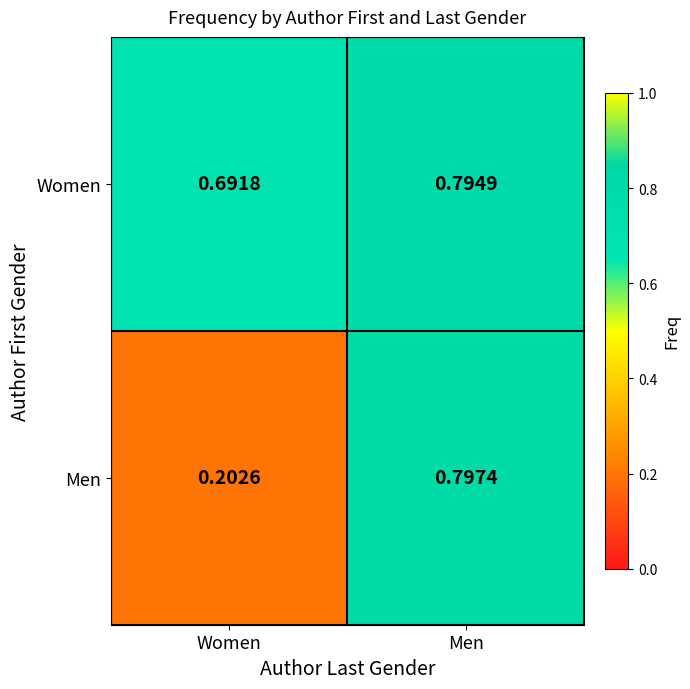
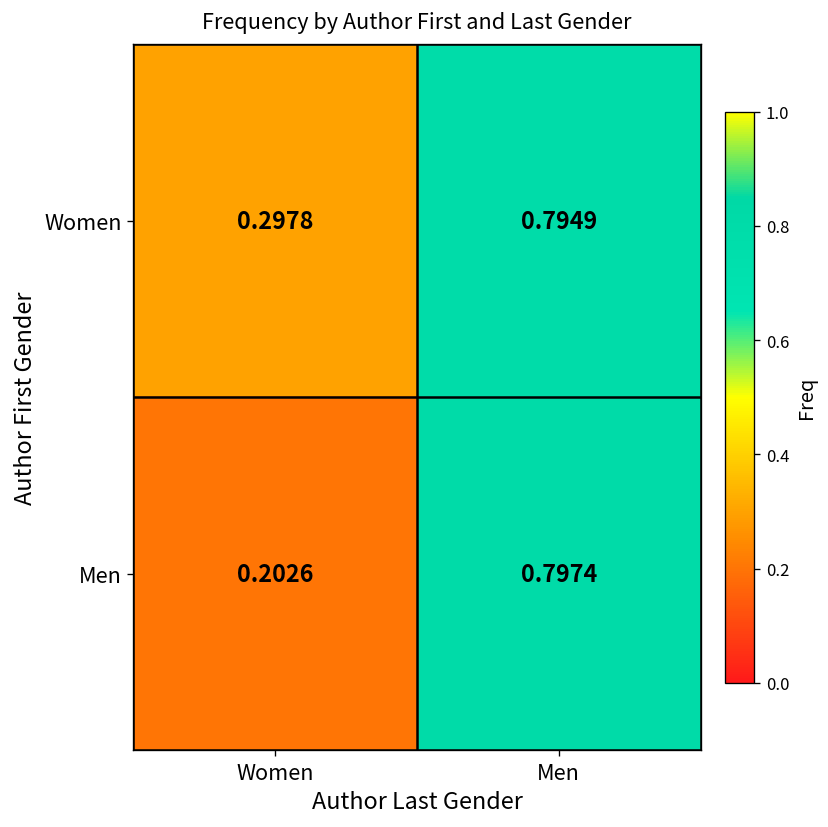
  {
    "Women": {
-     "Women": 0.6918,
+     "Women": 0.2978,
      "Men": 0.7949
    },
    "Men": {
      "Women": 0.2026,
      "Men": 0.7974
    }
  }
